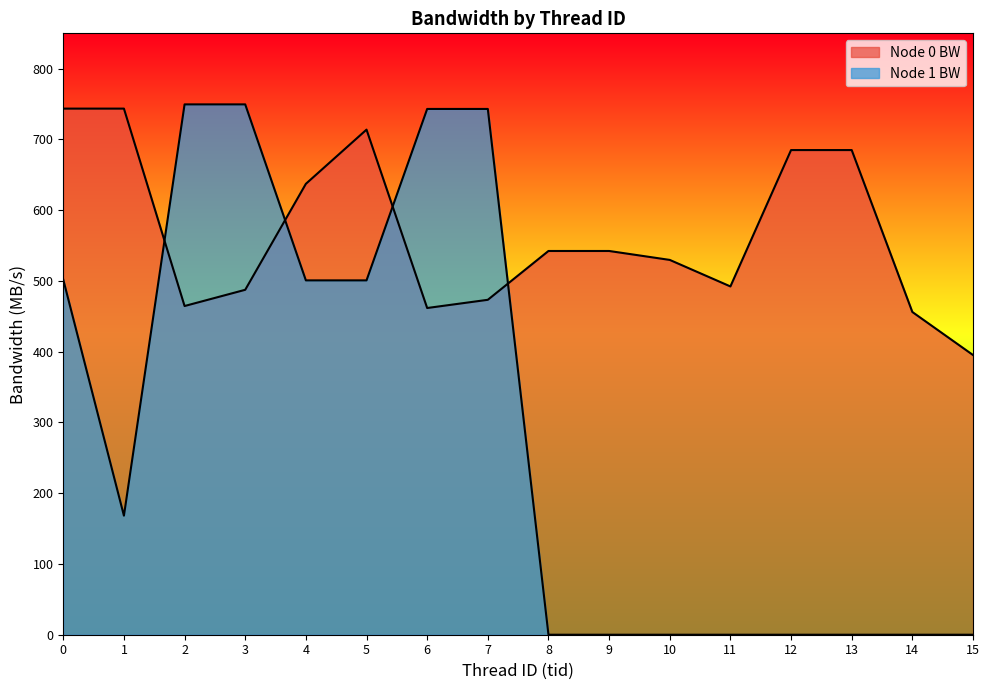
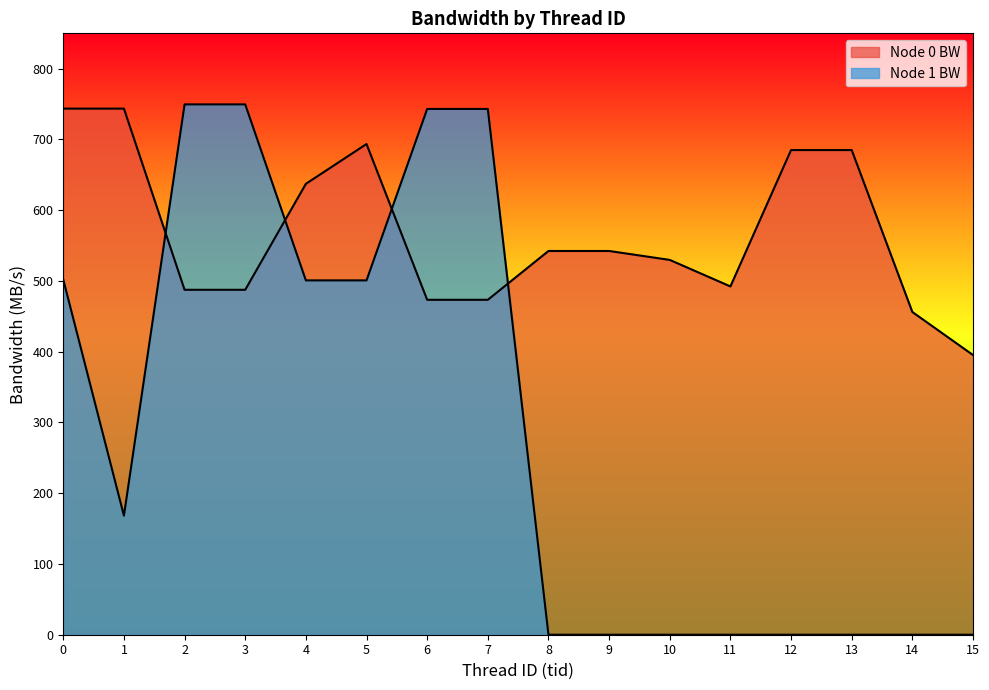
  {
    "Node 0 BW": {
      "0": 740,
      "1": 740,
-     "2": 460,
+     "2": 490,
      "3": 490,
      "4": 640,
-     "5": 710,
-     "6": 460,
+     "5": 690,
+     "6": 470,
      "7": 470,
      "8": 540,
      "9": 540,
      "10": 530,
      "11": 490,
      "12": 690,
      "13": 690,
      "14": 460,
      "15": 400
    },
    "Node 1 BW": {
      "0": 500,
      "1": 170,
      "2": 750,
      "3": 750,
      "4": 500,
      "5": 500,
      "6": 740,
      "7": 740,
      "8": 0,
      "9": 0,
      "10": 0,
      "11": 0,
      "12": 0,
      "13": 0,
      "14": 0,
      "15": 0
    }
  }
